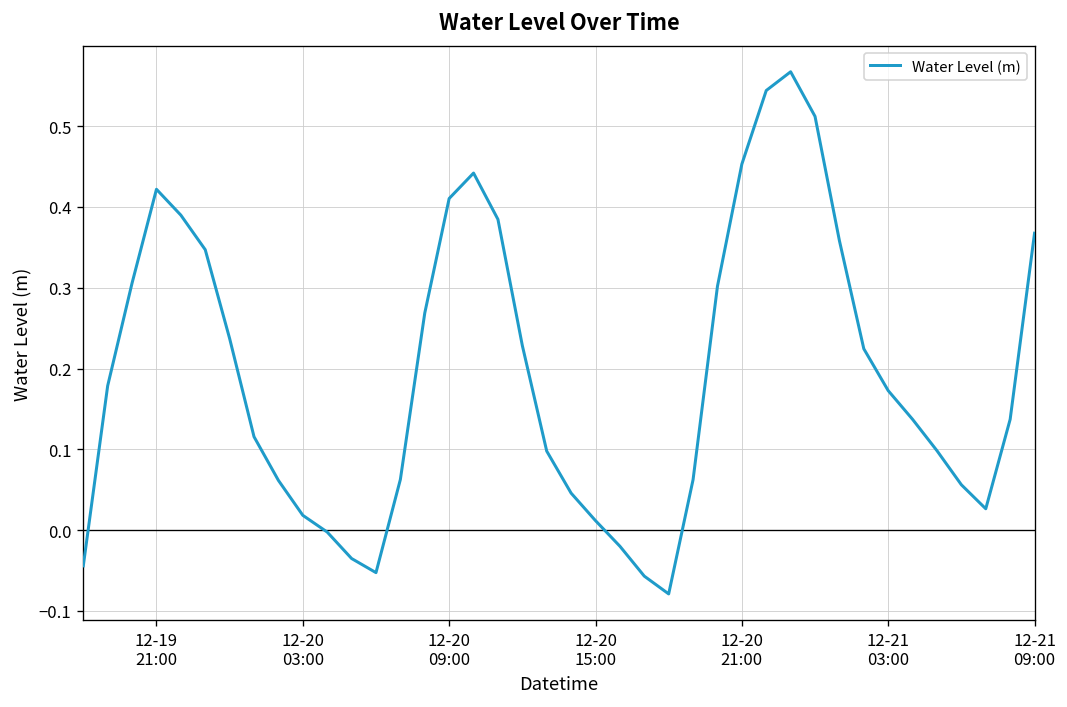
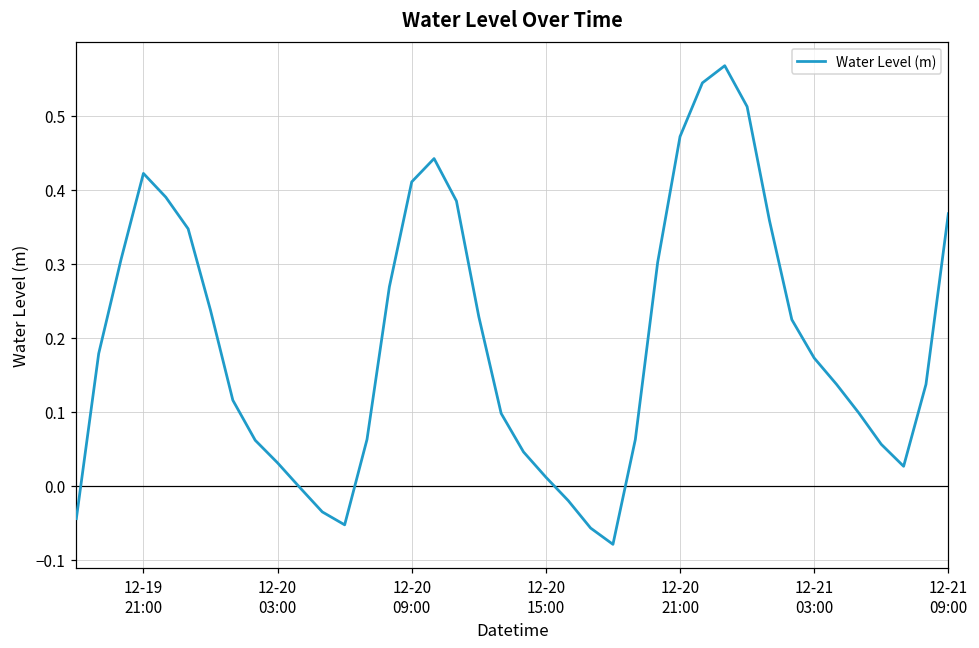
  {
    "12-19 21:00": 0.42,
-   "12-20 03:00": 0.02,
+   "12-20 03:00": 0.03,
    "12-20 09:00": 0.41,
    "12-20 15:00": 0.01,
-   "12-20 21:00": 0.45,
+   "12-20 21:00": 0.47,
    "12-21 03:00": 0.17,
    "12-21 09:00": 0.37
  }
